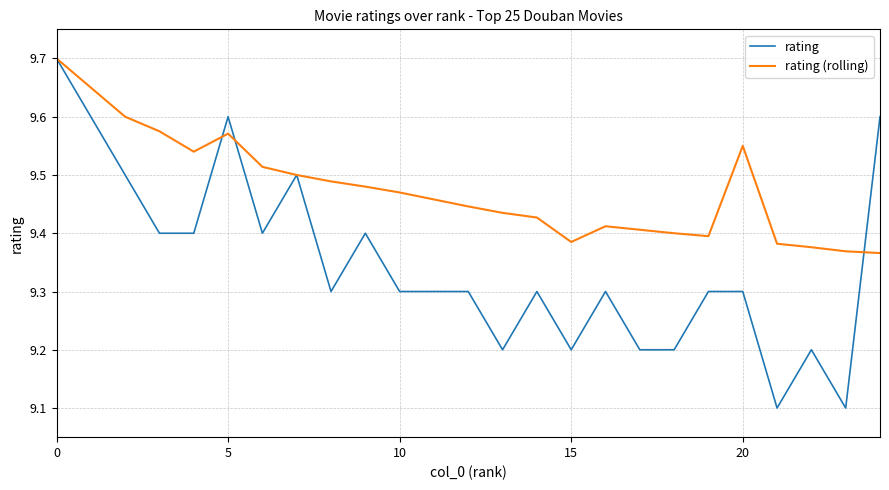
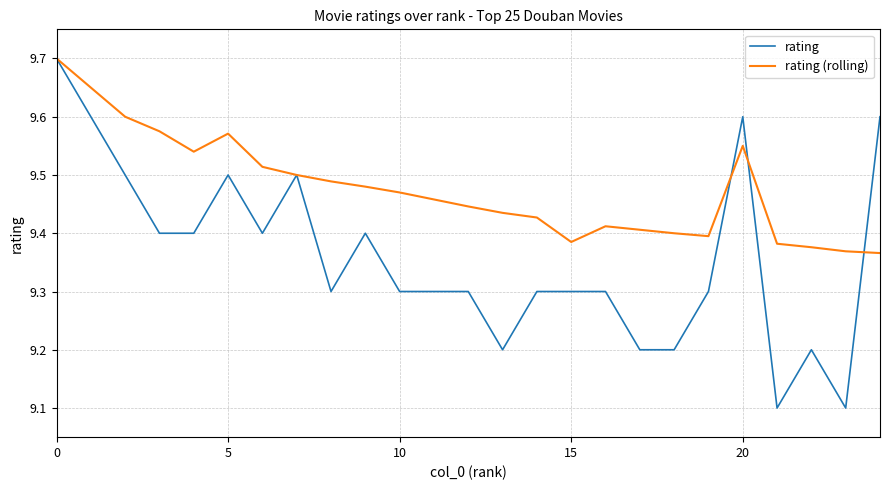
  {
    "rating": {
-     "5": 9.6,
+     "5": 9.5,
      "10": 9.3,
-     "15": 9.2,
-     "20": 9.3
+     "15": 9.3,
+     "20": 9.6
    },
    "rating (rolling)": {
      "5": 9.57,
      "10": 9.47,
      "15": 9.39,
      "20": 9.55
    }
  }
